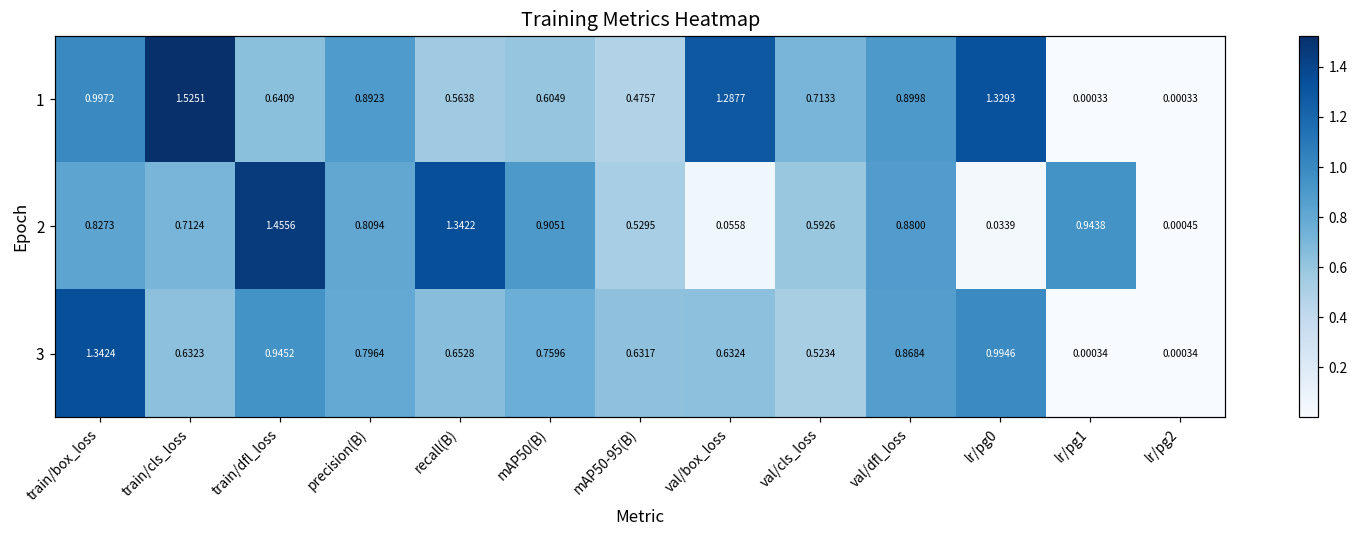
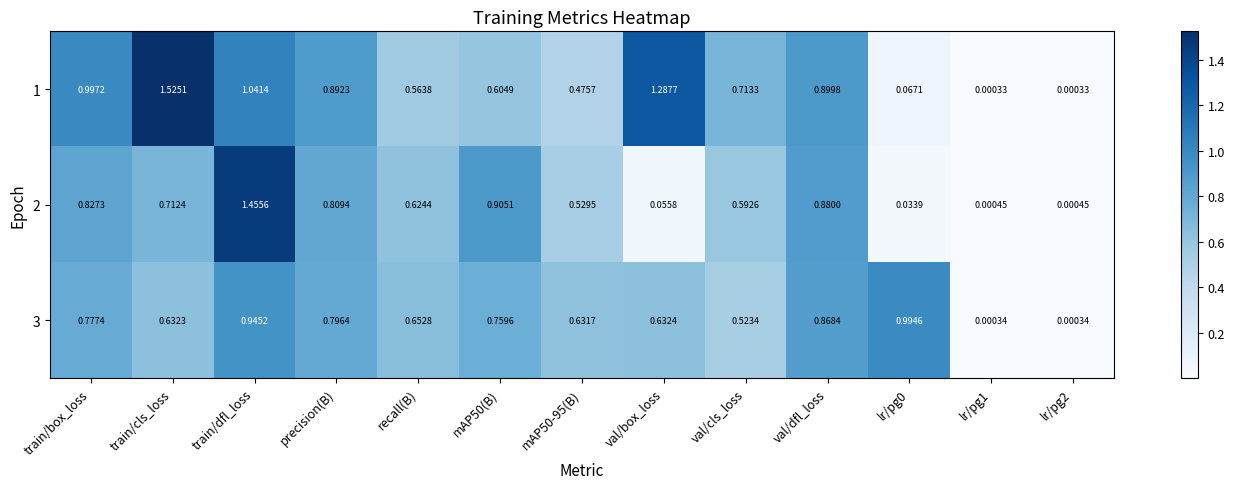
  {
    "1": {
      "train/box_loss": 0.9972,
      "train/cls_loss": 1.5251,
-     "train/dfl_loss": 0.6409,
+     "train/dfl_loss": 1.0414,
      "precision(B)": 0.8923,
      "recall(B)": 0.5638,
      "mAP50(B)": 0.6049,
      "mAP50-95(B)": 0.4757,
      "val/box_loss": 1.2877,
      "val/cls_loss": 0.7133,
      "val/dfl_loss": 0.8998,
-     "lr/pg0": 1.3293,
+     "lr/pg0": 0.0671,
      "lr/pg1": 0.00033,
      "lr/pg2": 0.00033
    },
    "2": {
      "train/box_loss": 0.8273,
      "train/cls_loss": 0.7124,
      "train/dfl_loss": 1.4556,
      "precision(B)": 0.8094,
-     "recall(B)": 1.3422,
+     "recall(B)": 0.6244,
      "mAP50(B)": 0.9051,
      "mAP50-95(B)": 0.5295,
      "val/box_loss": 0.0558,
      "val/cls_loss": 0.5926,
      "val/dfl_loss": 0.8800,
      "lr/pg0": 0.0339,
-     "lr/pg1": 0.9438,
+     "lr/pg1": 0.00045,
      "lr/pg2": 0.00045
    },
    "3": {
-     "train/box_loss": 1.3424,
+     "train/box_loss": 0.7774,
      "train/cls_loss": 0.6323,
      "train/dfl_loss": 0.9452,
      "precision(B)": 0.7964,
      "recall(B)": 0.6528,
      "mAP50(B)": 0.7596,
      "mAP50-95(B)": 0.6317,
      "val/box_loss": 0.6324,
      "val/cls_loss": 0.5234,
      "val/dfl_loss": 0.8684,
      "lr/pg0": 0.9946,
      "lr/pg1": 0.00034,
      "lr/pg2": 0.00034
    }
  }
